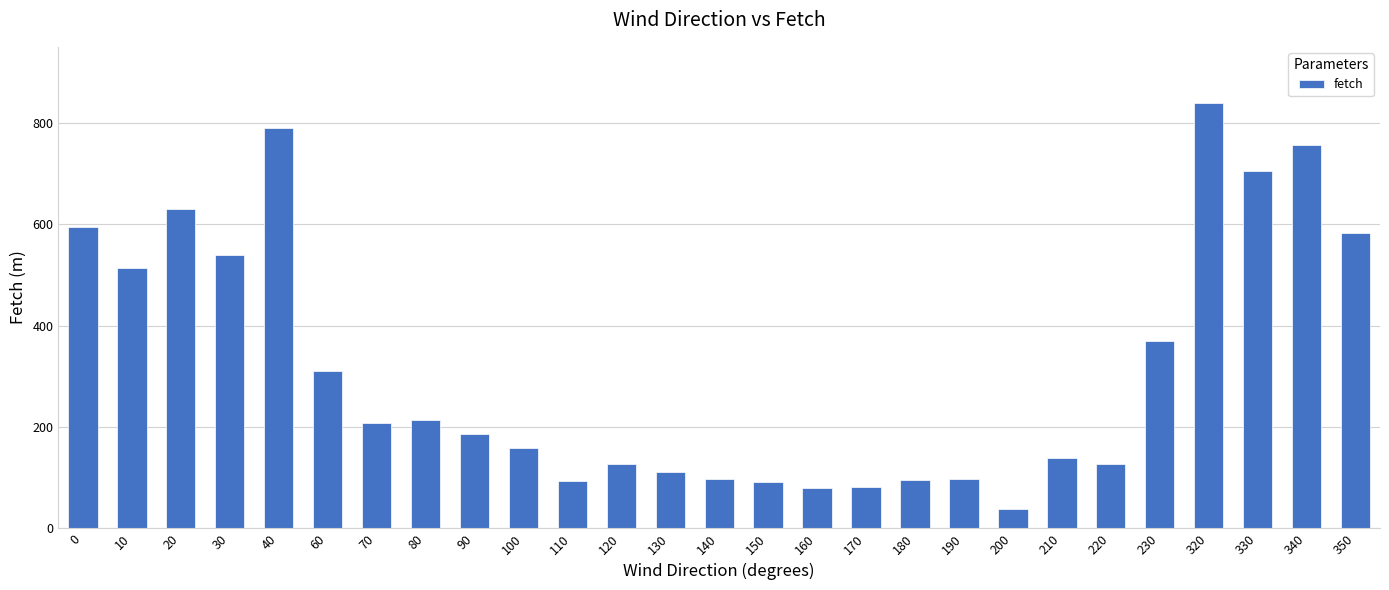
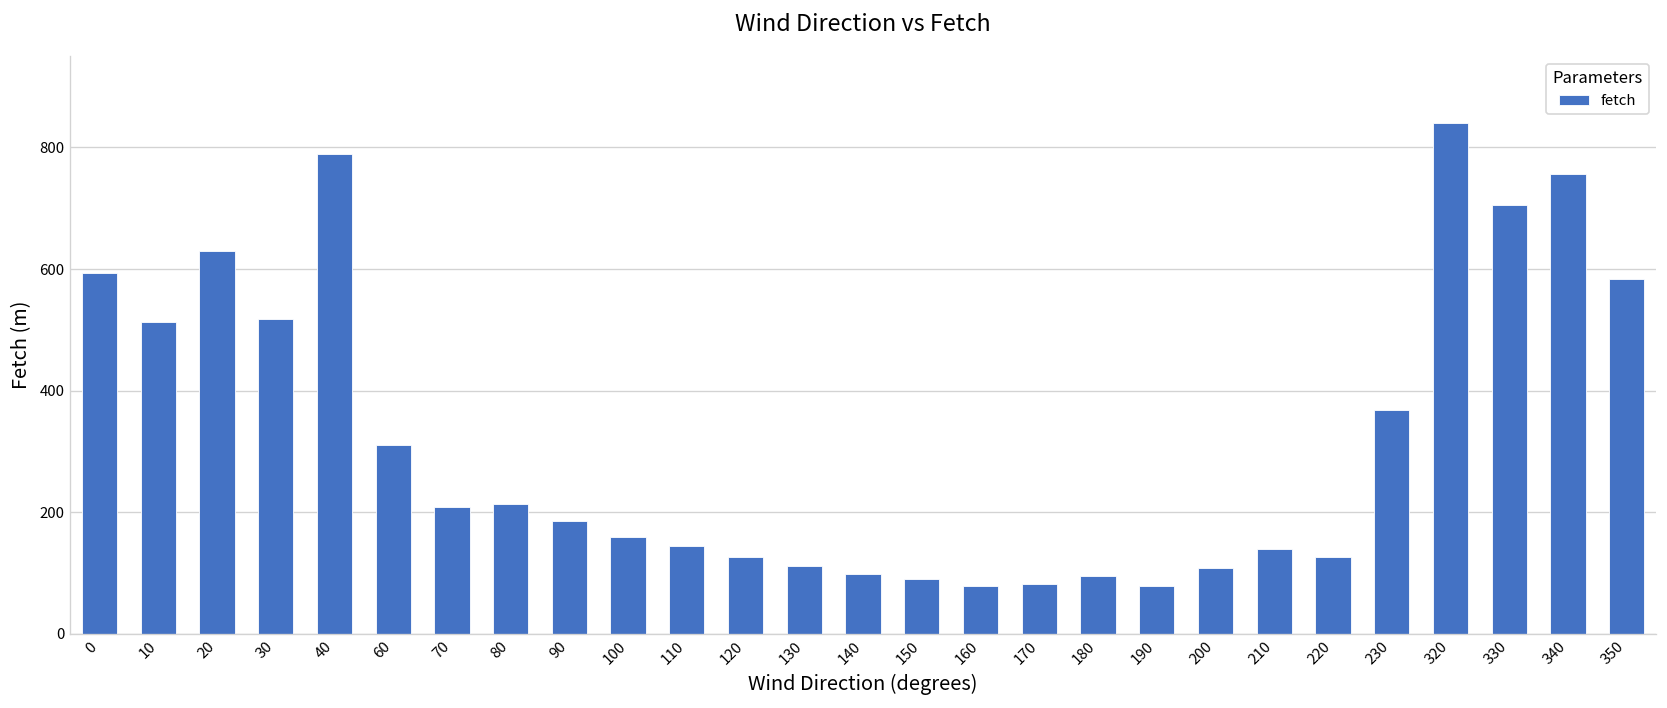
  {
    "0": 590,
    "10": 510,
    "20": 630,
-   "30": 540,
+   "30": 520,
    "40": 790,
    "60": 310,
    "70": 210,
    "80": 210,
    "90": 190,
    "100": 160,
-   "110": 90,
+   "110": 150,
    "120": 130,
    "130": 110,
    "140": 100,
    "150": 90,
    "160": 80,
    "170": 80,
    "180": 100,
-   "190": 100,
-   "200": 40,
+   "190": 80,
+   "200": 110,
    "210": 140,
    "220": 130,
    "230": 370,
    "320": 840,
    "330": 710,
    "340": 760,
    "350": 580
  }
